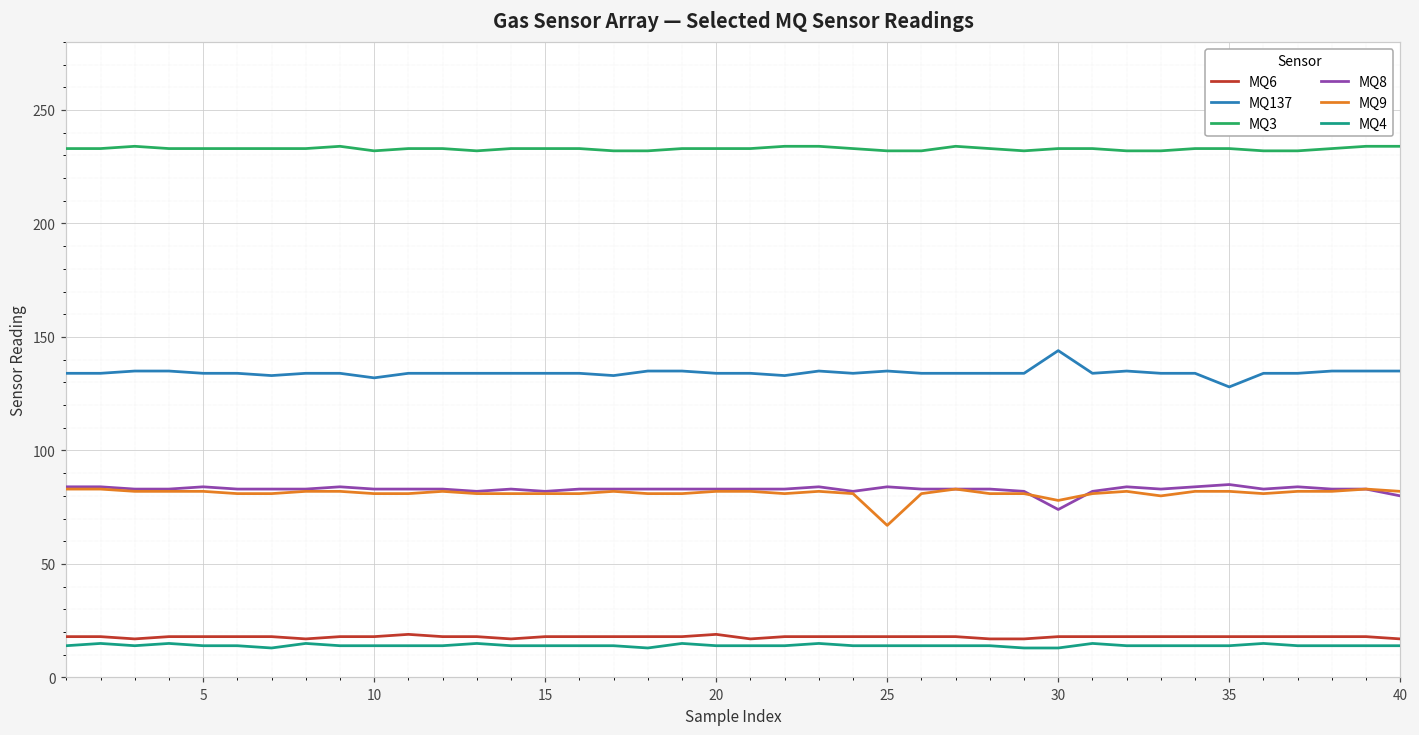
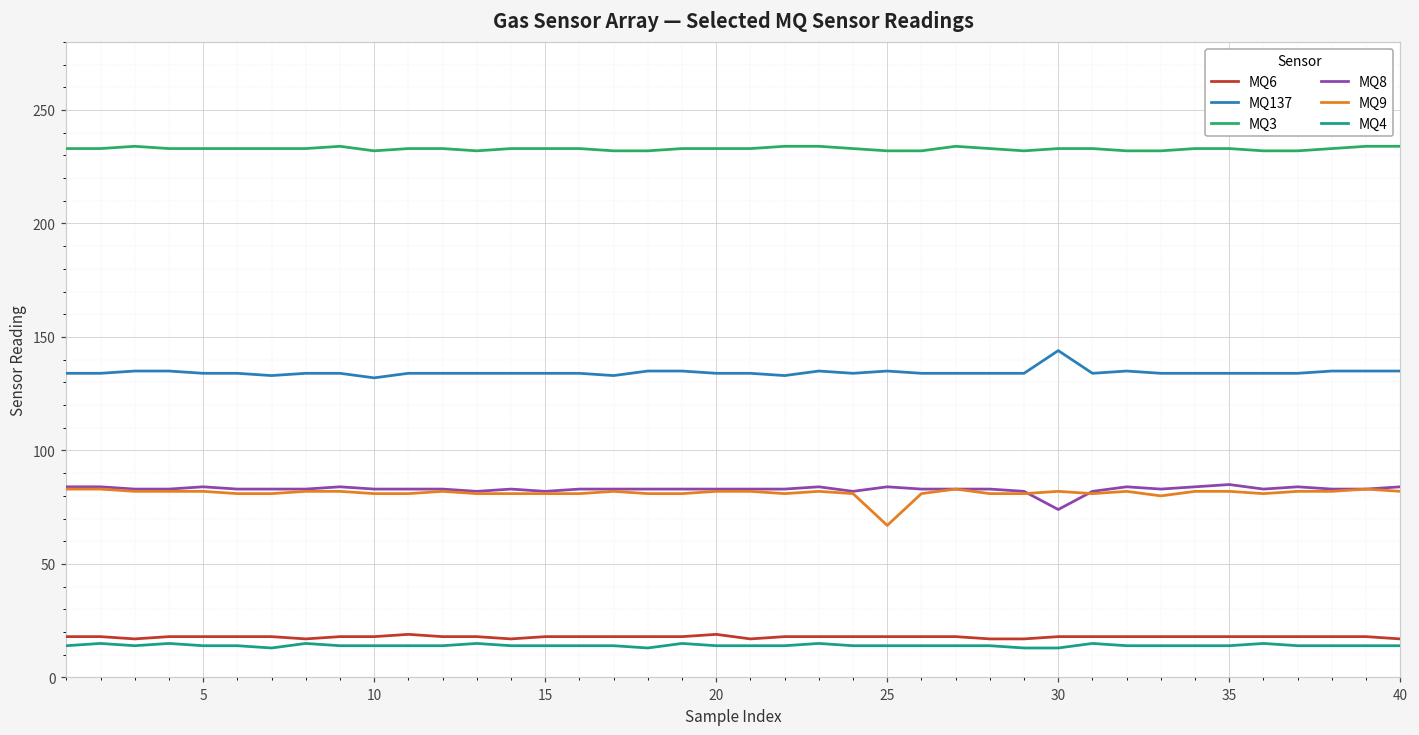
  {
    "MQ6": {
      "5": 18,
      "10": 18,
      "15": 18,
      "20": 19,
      "25": 18,
      "30": 18,
      "35": 18,
      "40": 17
    },
    "MQ137": {
      "5": 134,
      "10": 132,
      "15": 134,
      "20": 134,
      "25": 135,
      "30": 144,
-     "35": 128,
+     "35": 134,
      "40": 135
    },
    "MQ8": {
      "5": 84,
      "10": 83,
      "25": 84,
      "30": 74,
      "35": 85,
-     "40": 80
+     "40": 84
    },
    "MQ9": {
      "5": 82,
      "10": 81,
      "25": 67,
-     "30": 78,
+     "30": 82,
      "35": 82,
      "40": 82
    }
  }
